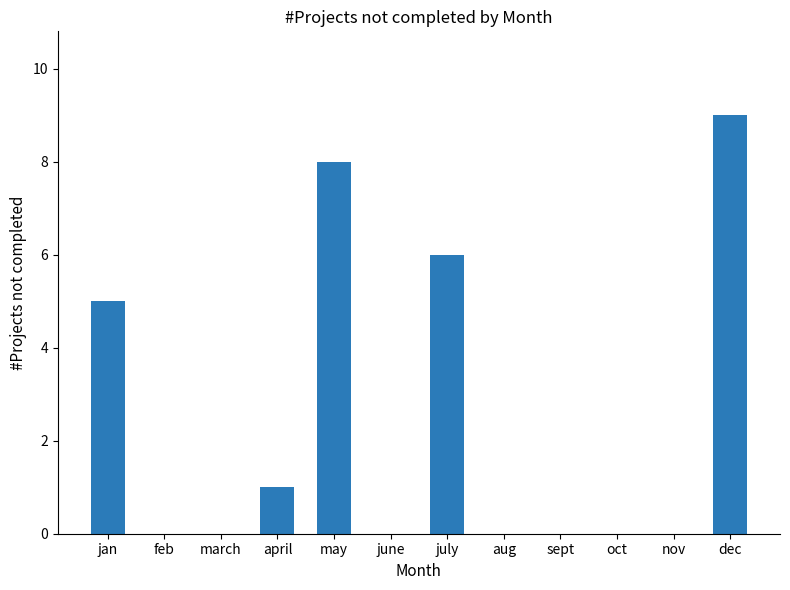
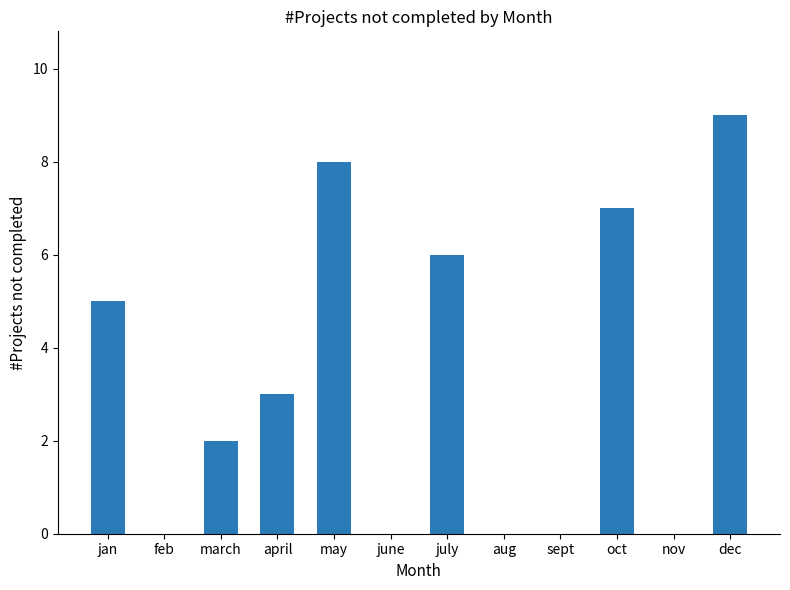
  {
    "jan": 5,
    "feb": 0,
-   "march": 0,
-   "april": 1,
+   "march": 2,
+   "april": 3,
    "may": 8,
    "june": 0,
    "july": 6,
    "aug": 0,
    "sept": 0,
-   "oct": 0,
+   "oct": 7,
    "nov": 0,
    "dec": 9
  }
